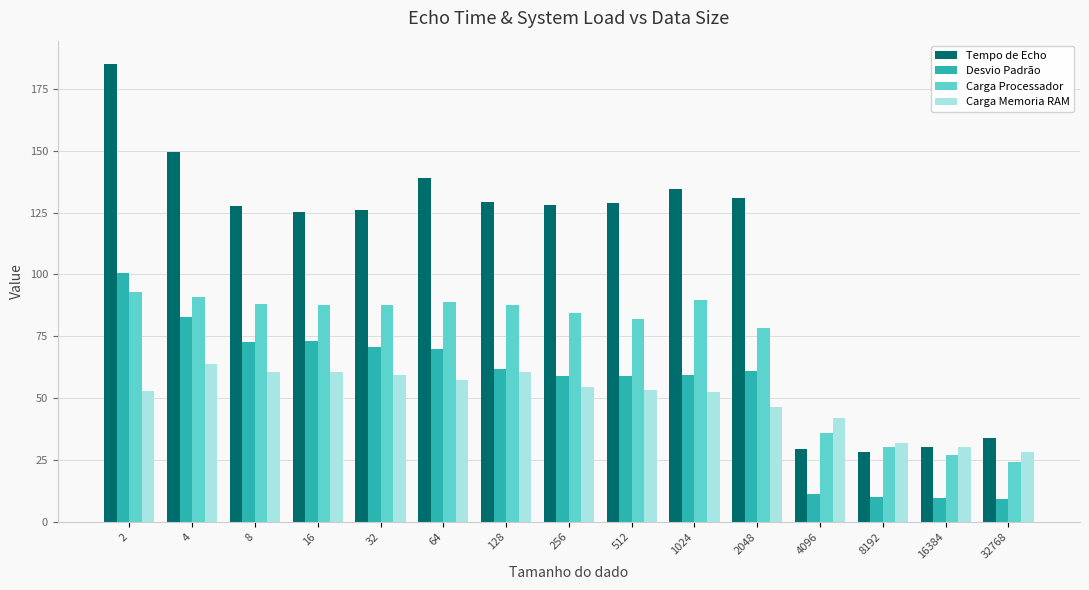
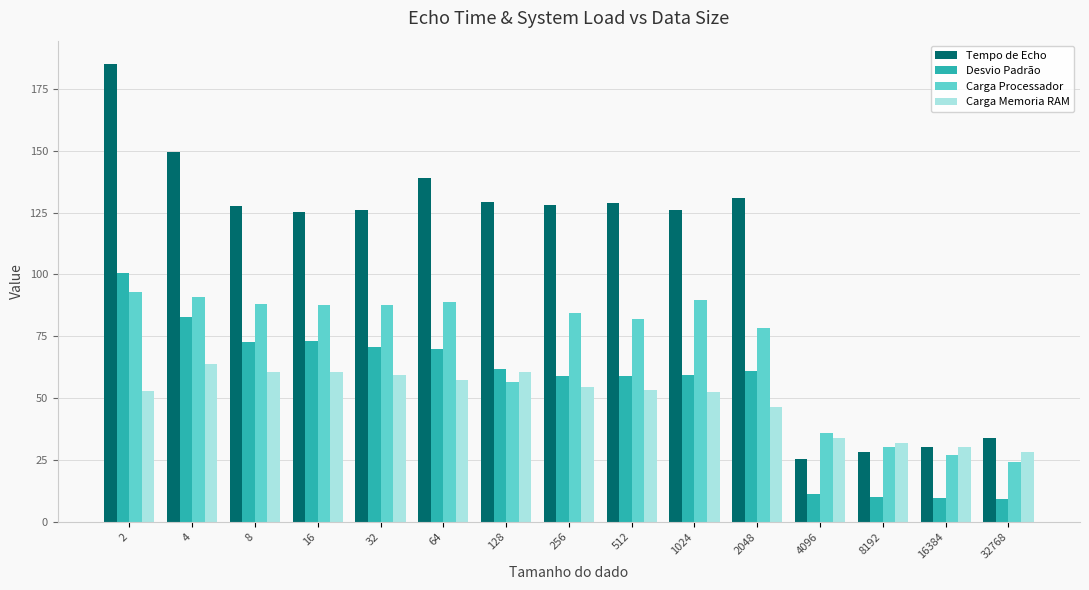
  {
    "Tempo de Echo": {
      "2": 185,
      "4": 149,
      "8": 128,
      "16": 125,
      "32": 126,
      "64": 139,
      "128": 129,
      "256": 128,
      "512": 129,
-     "1024": 134,
+     "1024": 126,
      "2048": 131,
-     "4096": 30,
+     "4096": 25,
      "8192": 28,
      "16384": 30,
      "32768": 34
    },
    "Desvio Padrão": {
      "2": 101,
      "4": 83,
      "8": 73,
      "16": 73,
      "32": 71,
      "64": 70,
      "128": 62,
      "256": 59,
      "512": 59,
      "1024": 59,
      "2048": 61,
      "4096": 11,
      "8192": 10,
      "16384": 10,
      "32768": 9
    },
    "Carga Processador": {
      "2": 93,
      "4": 91,
      "8": 88,
      "16": 88,
      "32": 88,
      "64": 89,
-     "128": 88,
+     "128": 57,
      "256": 84,
      "512": 82,
      "1024": 90,
      "2048": 78,
      "4096": 36,
      "8192": 30,
      "16384": 27,
      "32768": 24
    },
    "Carga Memoria RAM": {
      "2": 53,
      "4": 64,
      "8": 61,
      "16": 60,
      "32": 60,
      "64": 57,
      "128": 60,
      "256": 55,
      "512": 53,
      "1024": 52,
      "2048": 47,
-     "4096": 42,
+     "4096": 34,
      "8192": 32,
      "16384": 30,
      "32768": 28
    }
  }
